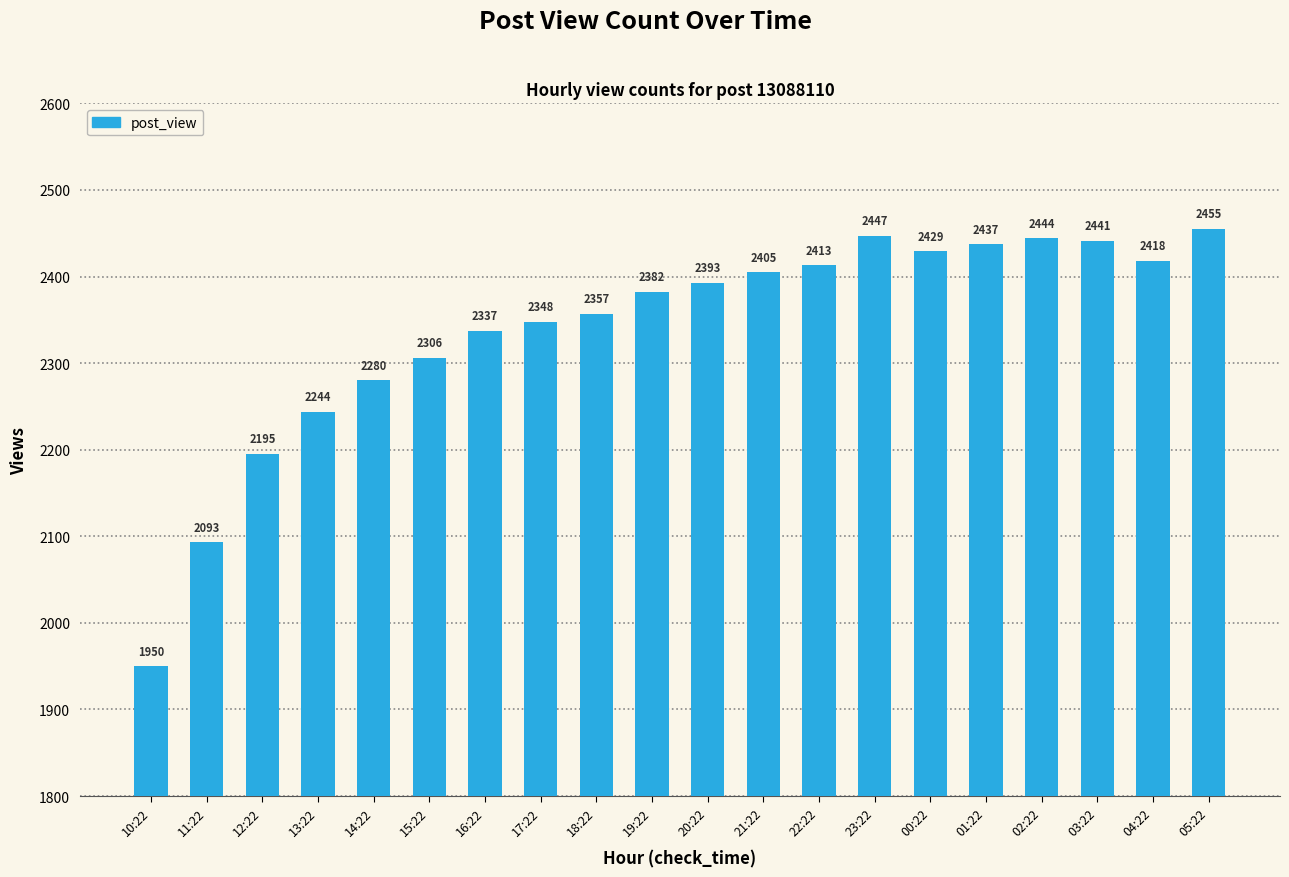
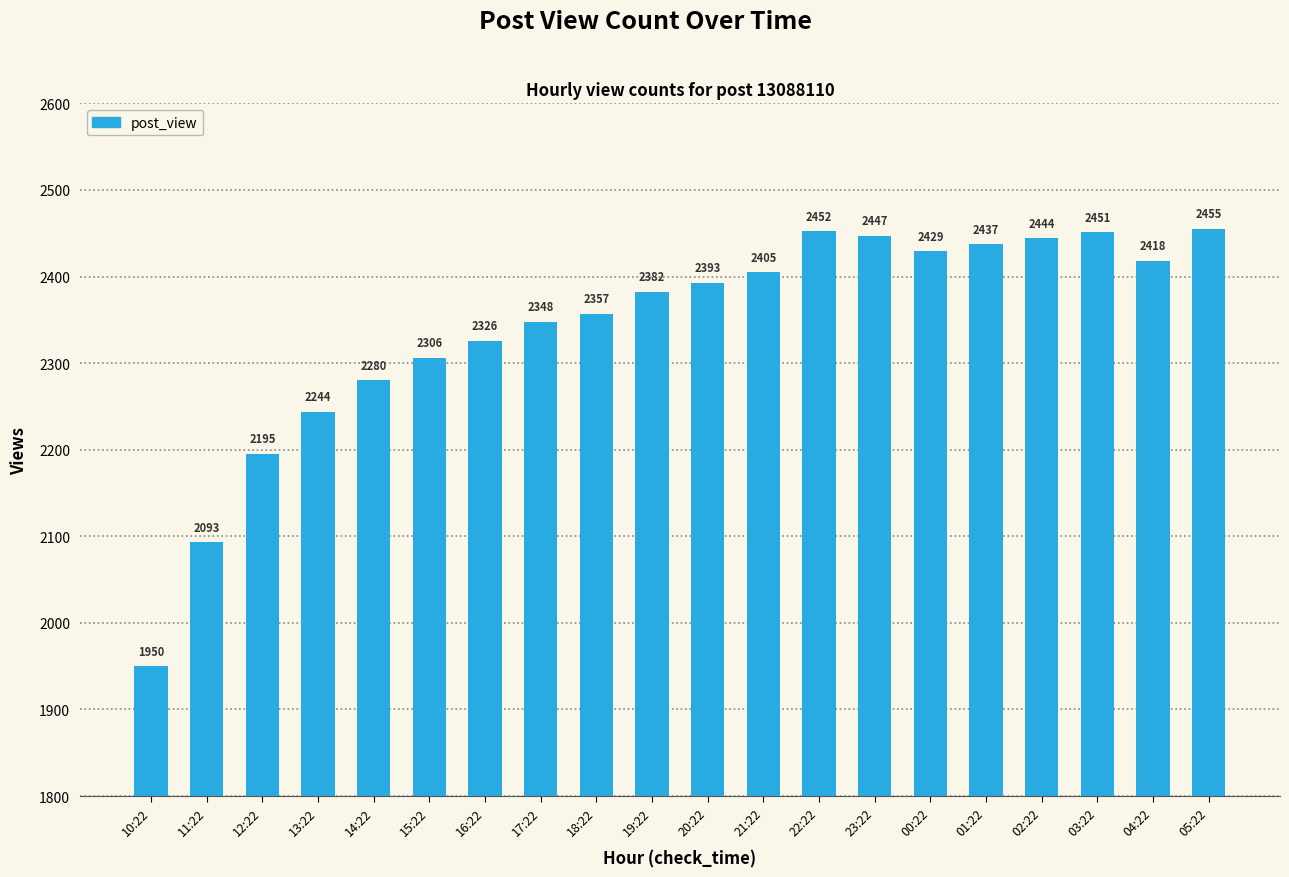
  {
    "10:22": 1950,
    "11:22": 2093,
    "12:22": 2195,
    "13:22": 2244,
    "14:22": 2280,
    "15:22": 2306,
-   "16:22": 2337,
+   "16:22": 2326,
    "17:22": 2348,
    "18:22": 2357,
    "19:22": 2382,
    "20:22": 2393,
    "21:22": 2405,
-   "22:22": 2413,
+   "22:22": 2452,
    "23:22": 2447,
    "00:22": 2429,
    "01:22": 2437,
    "02:22": 2444,
-   "03:22": 2441,
+   "03:22": 2451,
    "04:22": 2418,
    "05:22": 2455
  }
